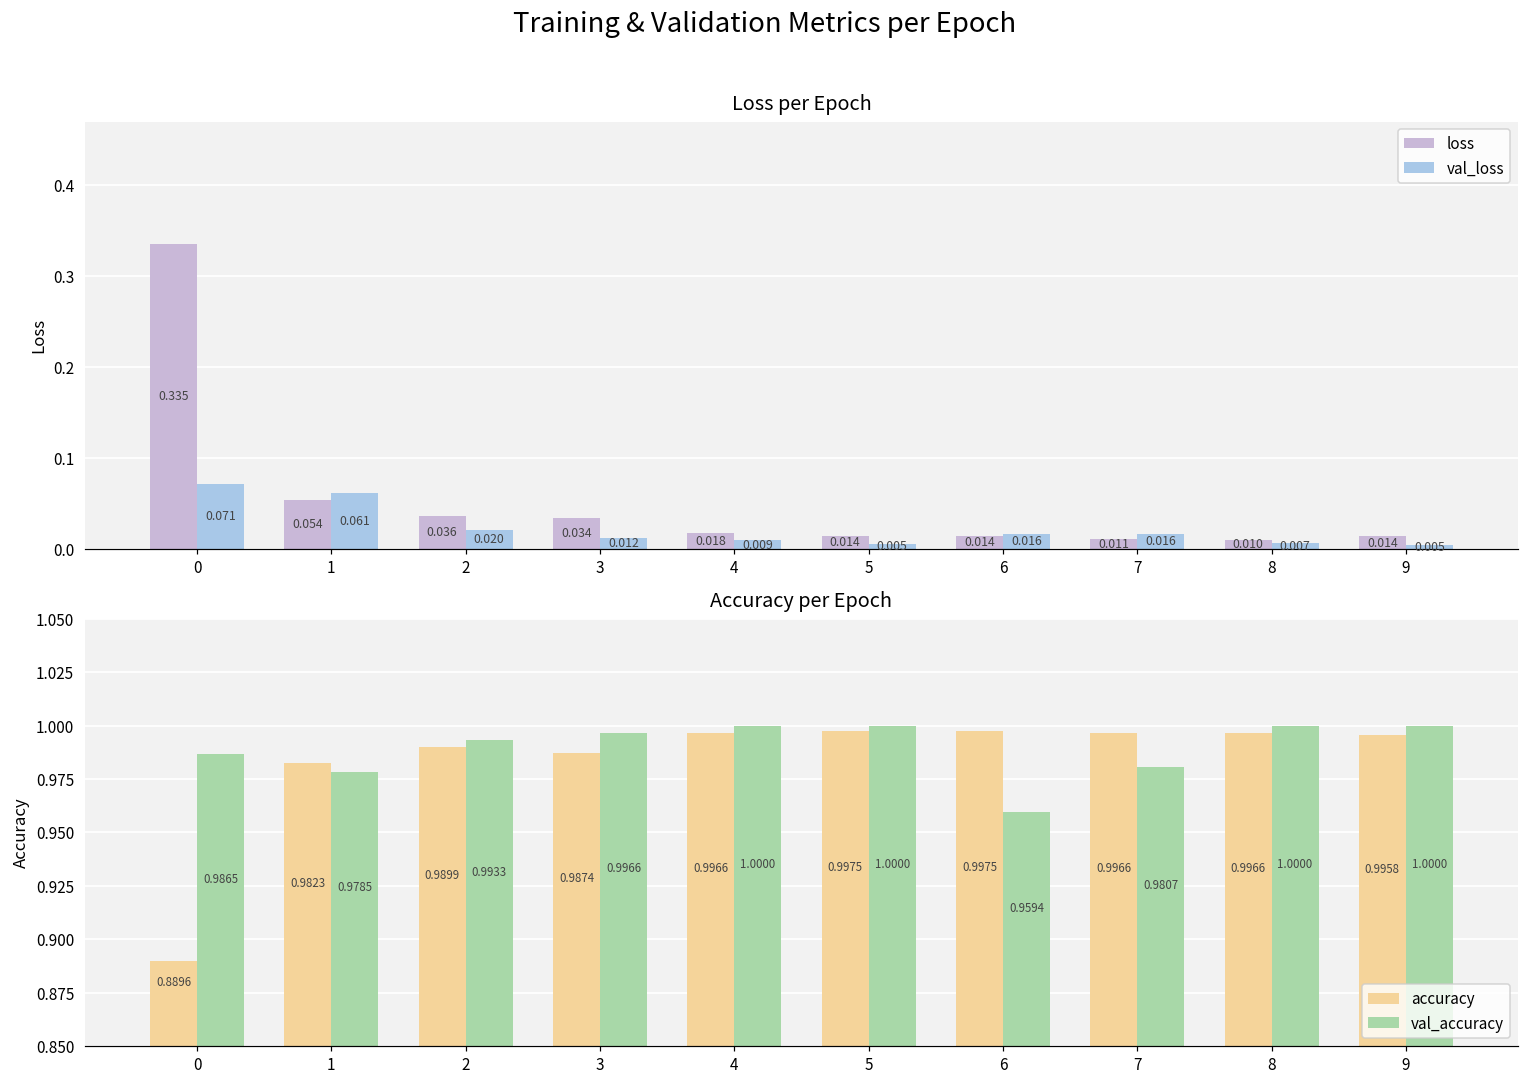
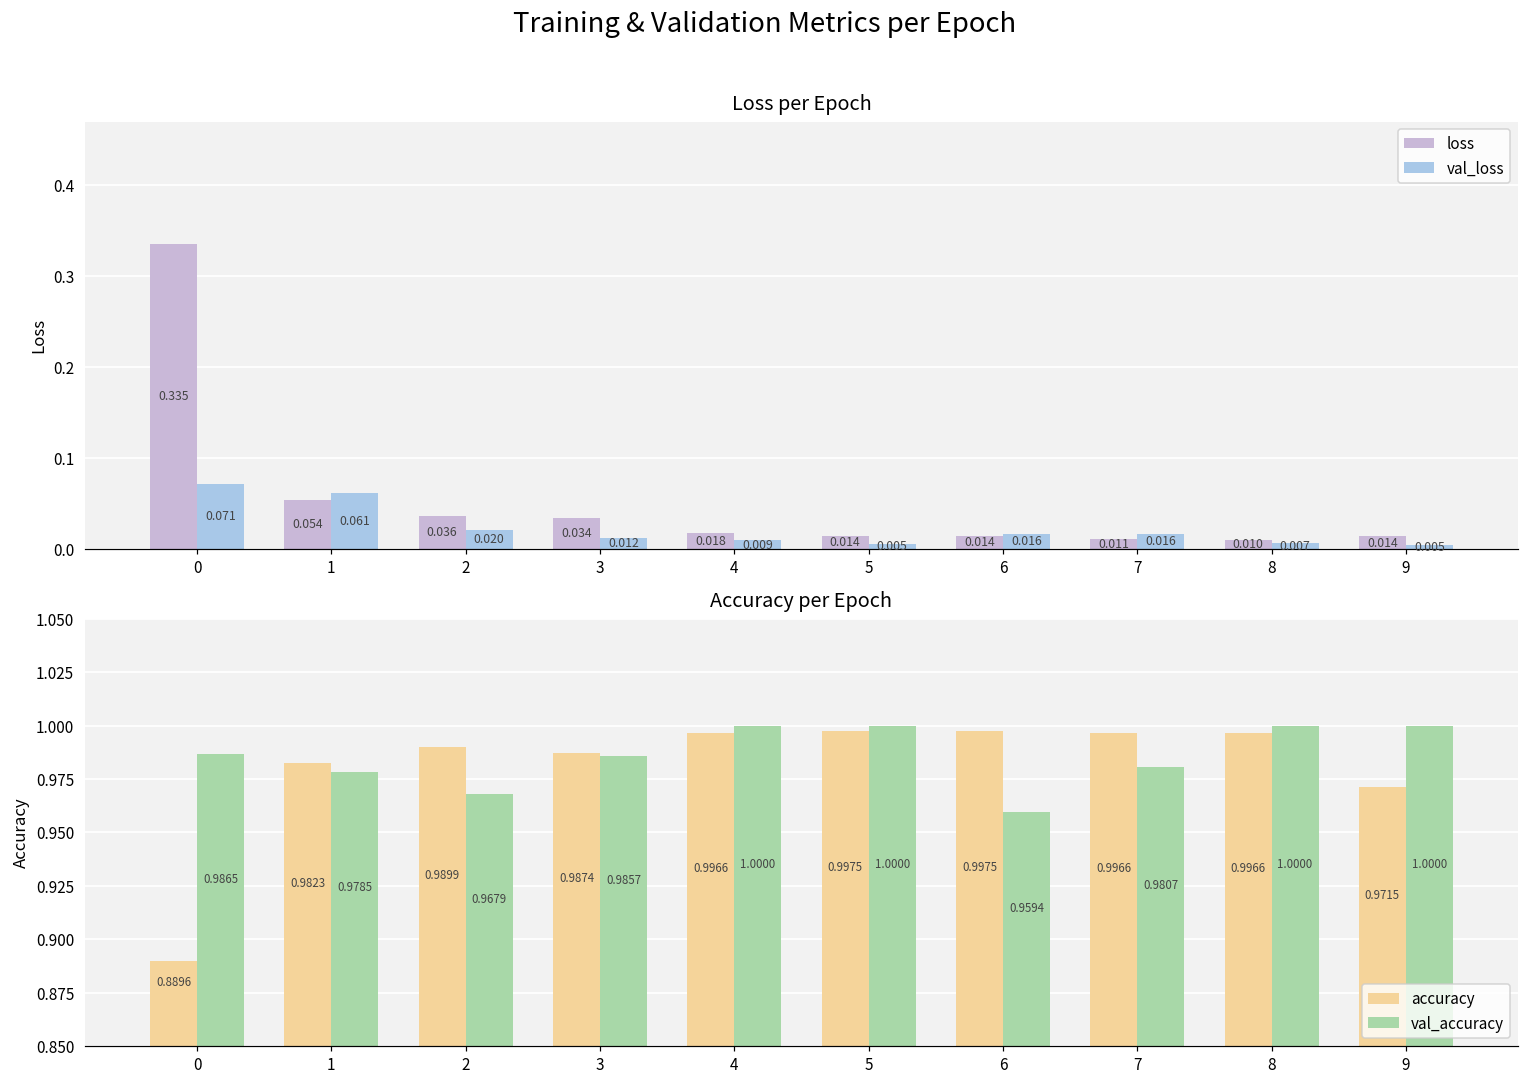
  {
    "Accuracy per Epoch": {
      "accuracy": {
        "0": 0.8896,
        "1": 0.9823,
        "2": 0.9899,
        "3": 0.9874,
        "4": 0.9966,
        "5": 0.9975,
        "6": 0.9975,
        "7": 0.9966,
        "8": 0.9966,
-       "9": 0.9958
+       "9": 0.9715
      },
      "val_accuracy": {
        "0": 0.9865,
        "1": 0.9785,
-       "2": 0.9933,
-       "3": 0.9966,
+       "2": 0.9679,
+       "3": 0.9857,
        "4": 1.0000,
        "5": 1.0000,
        "6": 0.9594,
        "7": 0.9807,
        "8": 1.0000,
        "9": 1.0000
      }
    }
  }
